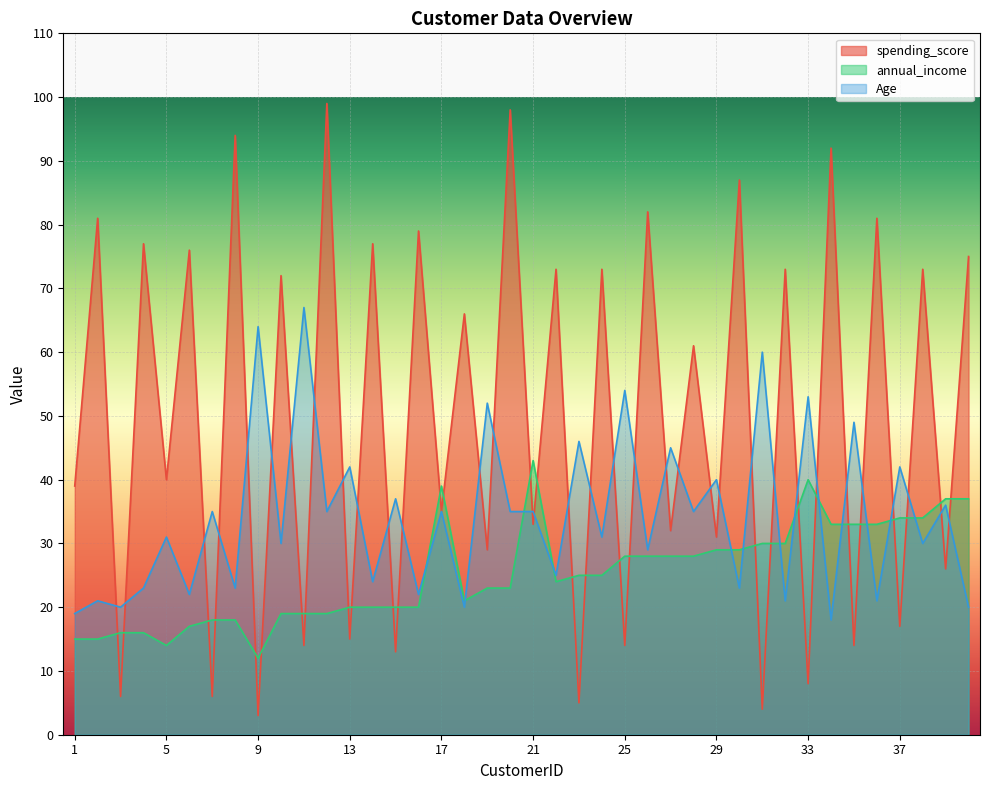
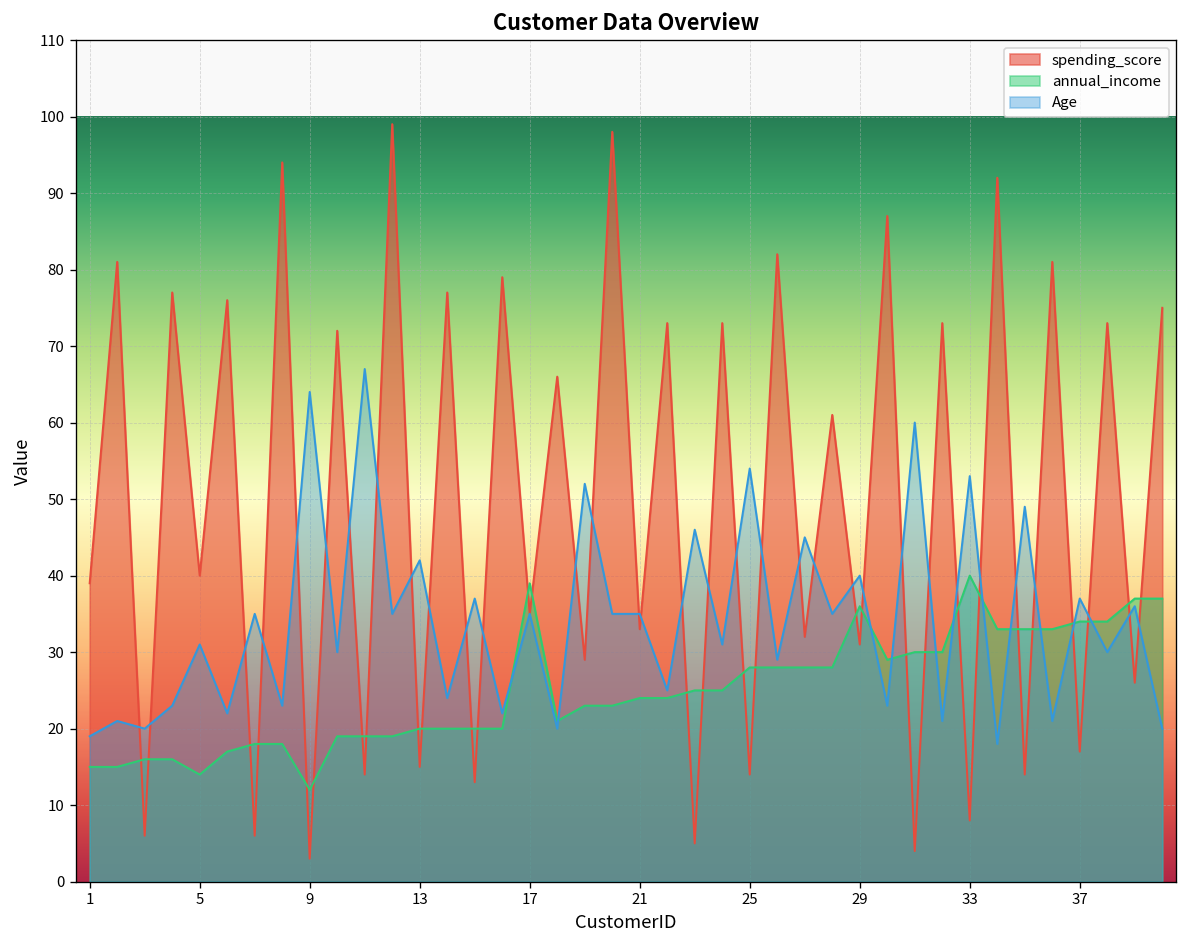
  {
    "spending_score": {
      "1": 39,
      "5": 40,
      "9": 3,
      "13": 15,
      "21": 33,
      "25": 14,
      "29": 31,
      "33": 8,
      "37": 17
    },
    "annual_income": {
      "1": 15,
      "5": 14,
      "9": 12,
      "13": 20,
      "17": 39,
-     "21": 43,
+     "21": 24,
      "25": 28,
-     "29": 29,
+     "29": 36,
      "33": 40,
      "37": 34
    },
    "Age": {
      "1": 19,
      "5": 31,
      "9": 64,
      "13": 42,
      "21": 35,
      "25": 54,
      "29": 40,
      "33": 53,
-     "37": 42
+     "37": 37
    }
  }
